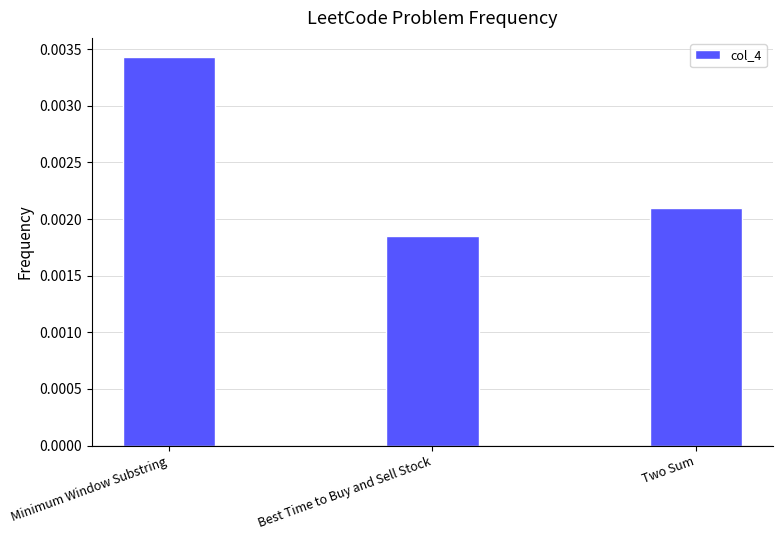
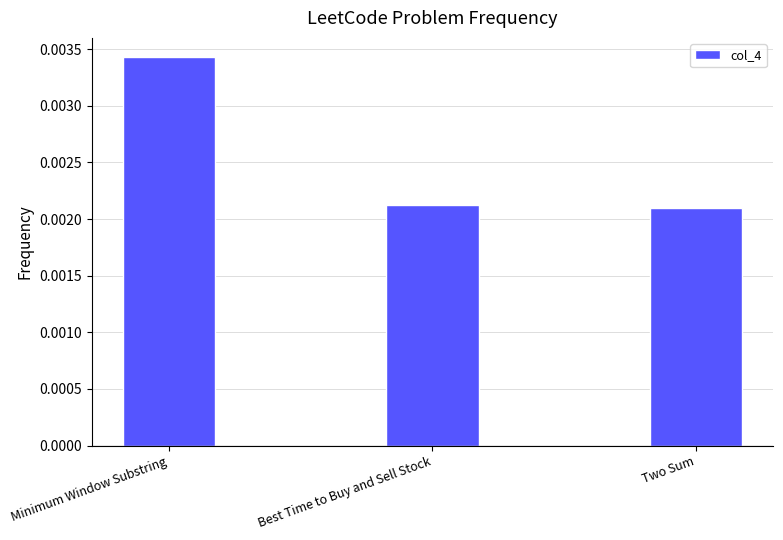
  {
    "Minimum Window Substring": 0.00343,
-   "Best Time to Buy and Sell Stock": 0.00185,
+   "Best Time to Buy and Sell Stock": 0.00212,
    "Two Sum": 0.00210
  }
